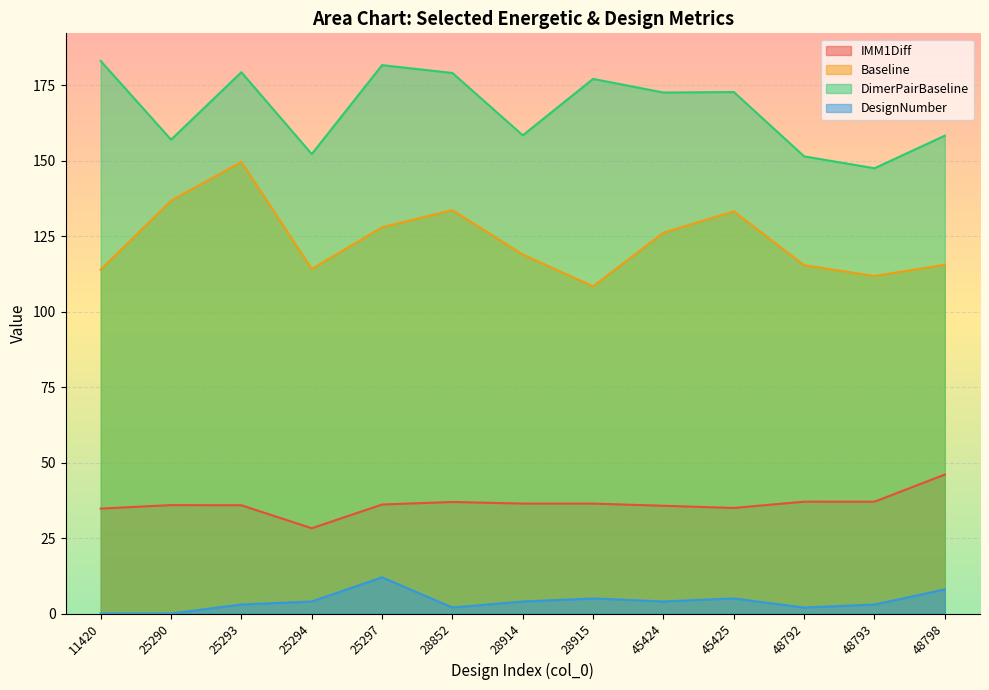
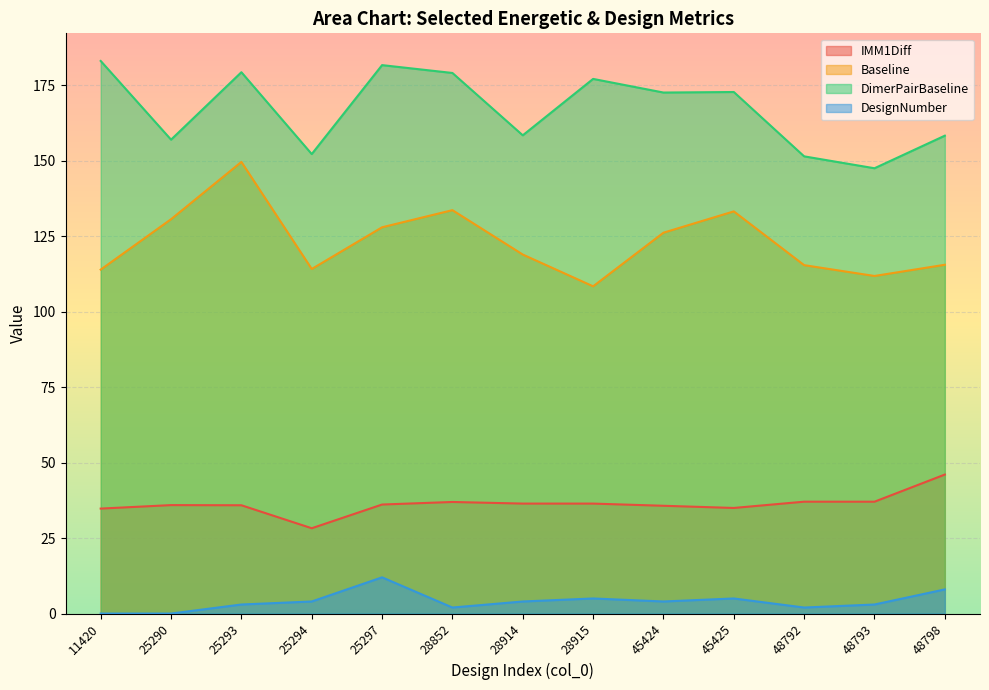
  {
    "IMM1Diff": {
      "11420": 35,
      "25290": 36,
      "25293": 36,
      "25294": 28,
      "25297": 36,
      "28852": 37,
      "28914": 36,
      "28915": 36,
      "45424": 36,
      "45425": 35,
      "48792": 37,
      "48793": 37,
      "48798": 46
    },
    "Baseline": {
      "11420": 114,
-     "25290": 137,
+     "25290": 131,
      "25293": 150,
      "25294": 114,
      "25297": 128,
      "28852": 134,
      "28914": 119,
      "28915": 108,
      "45424": 126,
      "45425": 133,
      "48792": 115,
      "48793": 112,
      "48798": 116
    },
    "DimerPairBaseline": {
      "11420": 183,
      "25290": 157,
      "25293": 179,
      "25294": 152,
      "25297": 182,
      "28852": 179,
      "28914": 158,
      "28915": 177,
      "45424": 173,
      "45425": 173,
      "48792": 151,
      "48793": 147,
      "48798": 158
    },
    "DesignNumber": {
      "11420": 0,
      "25290": 0,
      "25293": 3,
      "25294": 4,
      "25297": 12,
      "28852": 2,
      "28914": 4,
      "28915": 5,
      "45424": 4,
      "45425": 5,
      "48792": 2,
      "48793": 3,
      "48798": 8
    }
  }
